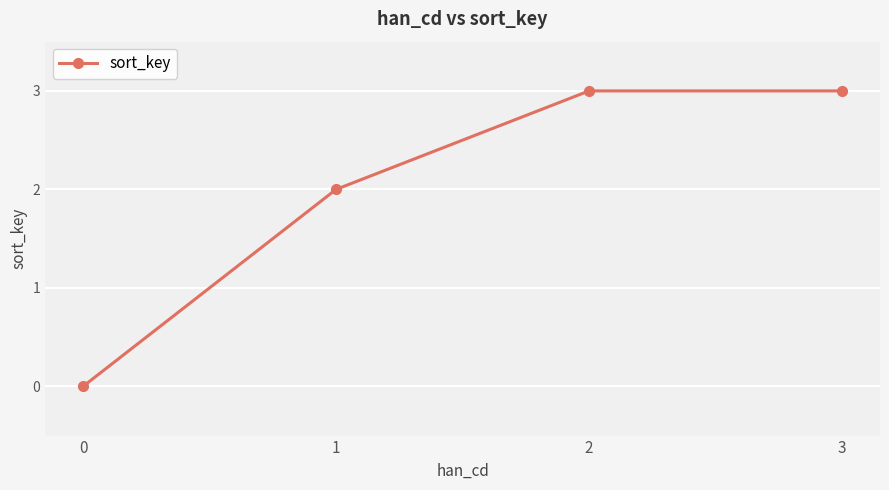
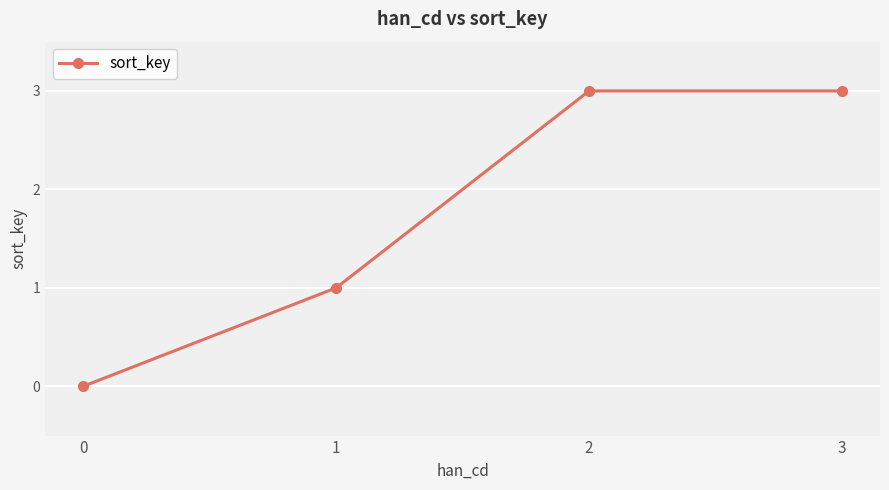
  {
    "0": 0,
-   "1": 2,
+   "1": 1,
    "2": 3,
    "3": 3
  }
